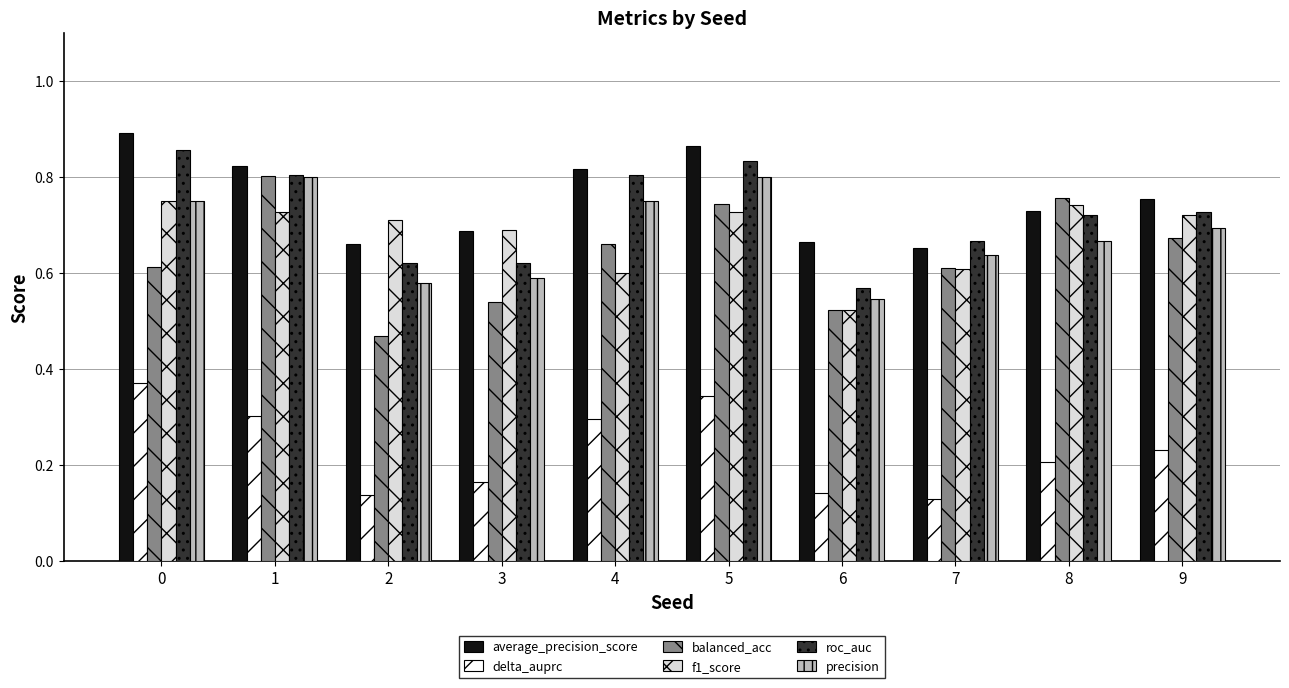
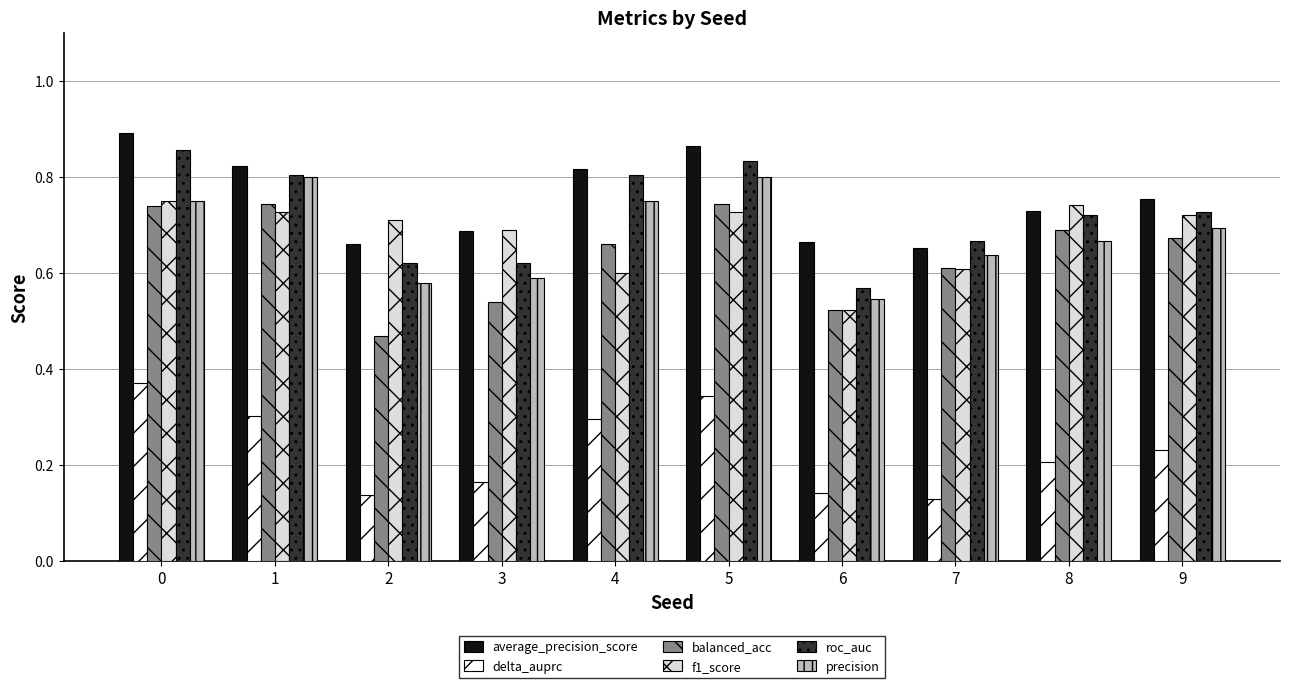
  {
    "balanced_acc": {
-     "0": 0.61,
-     "1": 0.80,
+     "0": 0.74,
+     "1": 0.74,
      "2": 0.47,
      "3": 0.54,
      "4": 0.66,
      "5": 0.74,
      "6": 0.52,
      "7": 0.61,
-     "8": 0.76,
+     "8": 0.69,
      "9": 0.67
    }
  }
